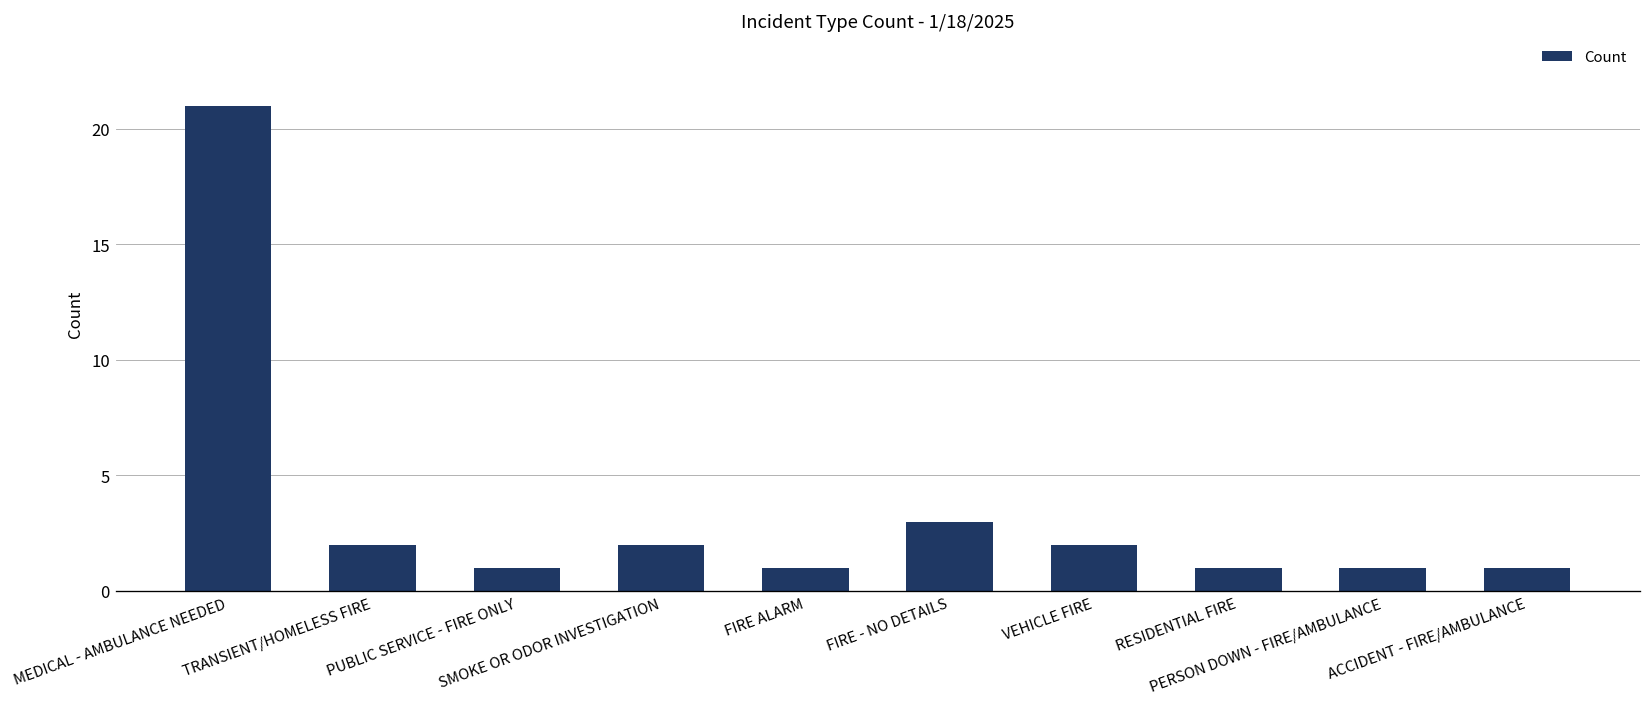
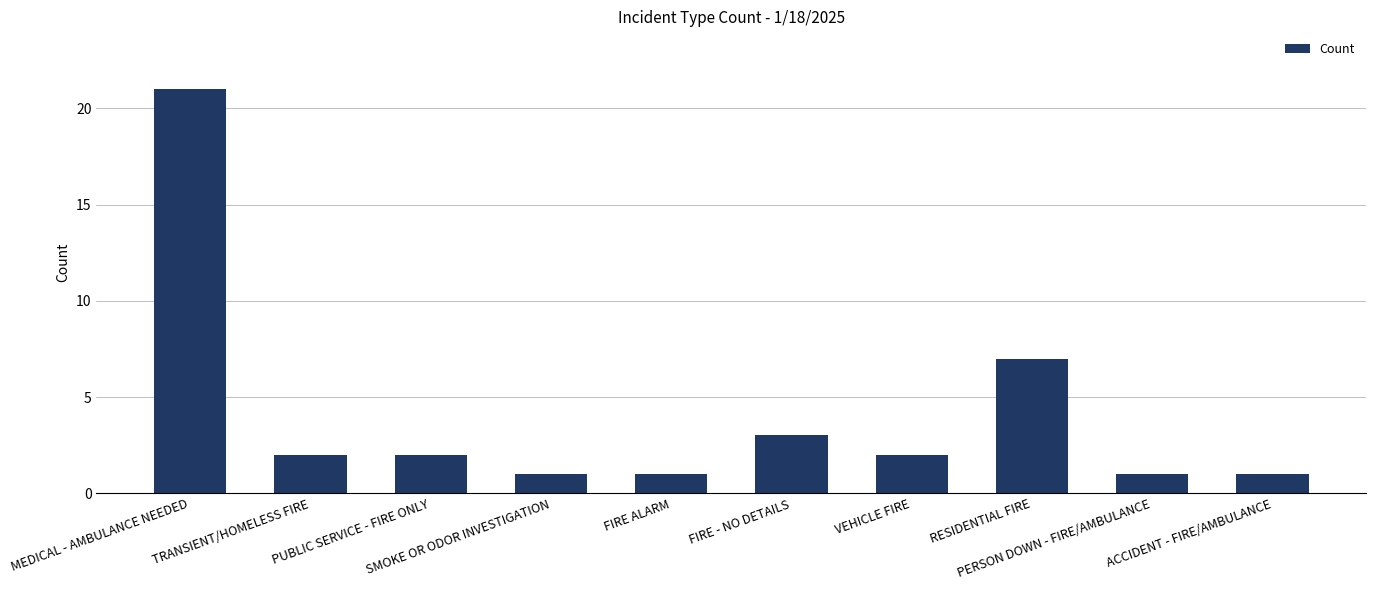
  {
    "MEDICAL - AMBULANCE NEEDED": 21,
    "TRANSIENT/HOMELESS FIRE": 2,
-   "PUBLIC SERVICE - FIRE ONLY": 1,
-   "SMOKE OR ODOR INVESTIGATION": 2,
+   "PUBLIC SERVICE - FIRE ONLY": 2,
+   "SMOKE OR ODOR INVESTIGATION": 1,
    "FIRE ALARM": 1,
    "FIRE - NO DETAILS": 3,
    "VEHICLE FIRE": 2,
-   "RESIDENTIAL FIRE": 1,
+   "RESIDENTIAL FIRE": 7,
    "PERSON DOWN - FIRE/AMBULANCE": 1,
    "ACCIDENT - FIRE/AMBULANCE": 1
  }
